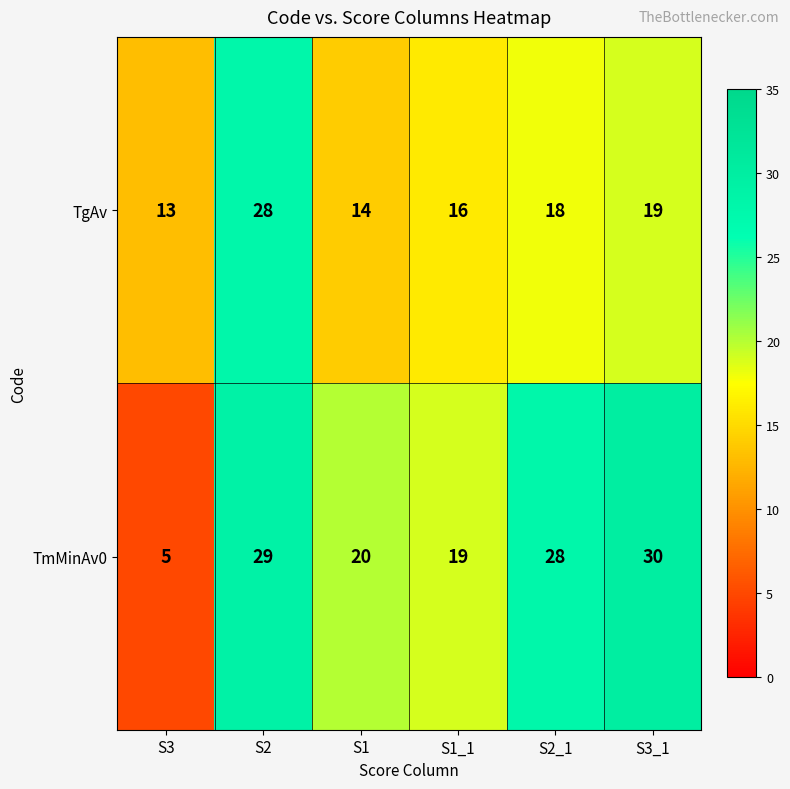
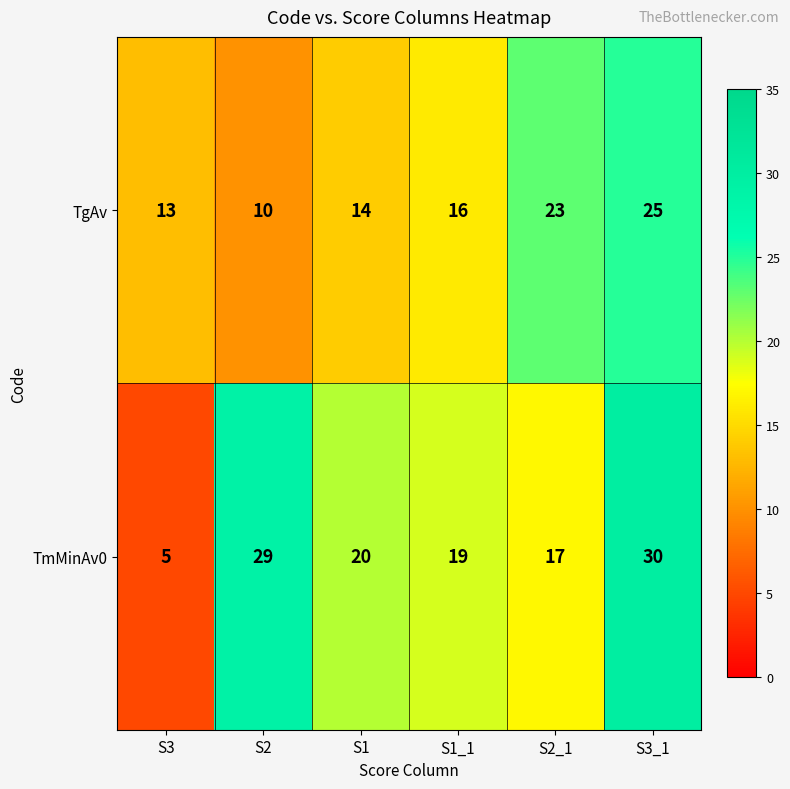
  {
    "TgAv": {
      "S3": 13,
-     "S2": 28,
+     "S2": 10,
      "S1": 14,
      "S1_1": 16,
-     "S2_1": 18,
-     "S3_1": 19
+     "S2_1": 23,
+     "S3_1": 25
    },
    "TmMinAv0": {
      "S3": 5,
      "S2": 29,
      "S1": 20,
      "S1_1": 19,
-     "S2_1": 28,
+     "S2_1": 17,
      "S3_1": 30
    }
  }
